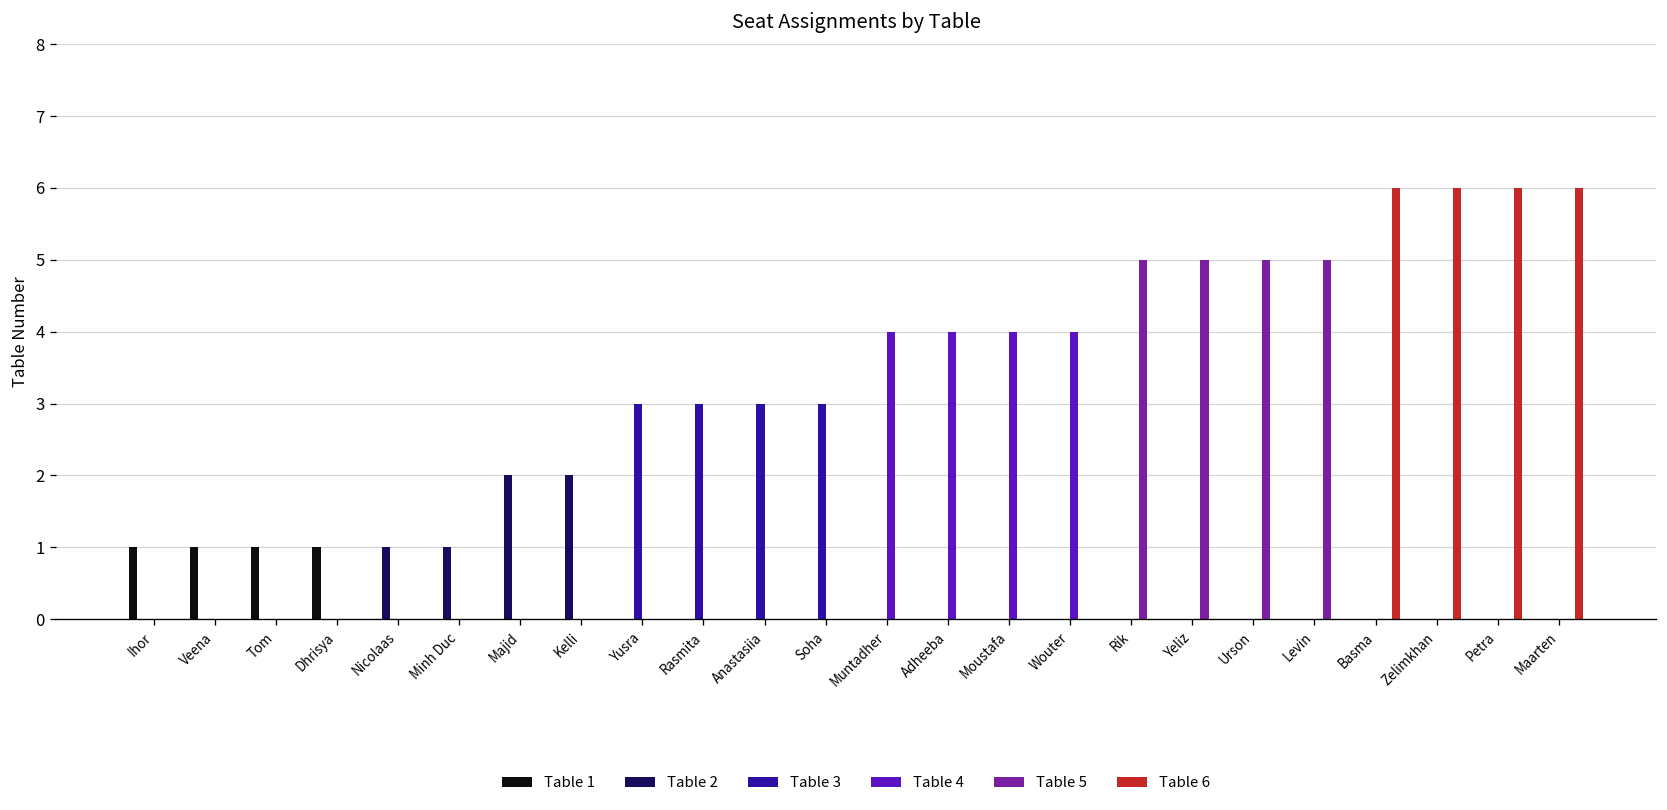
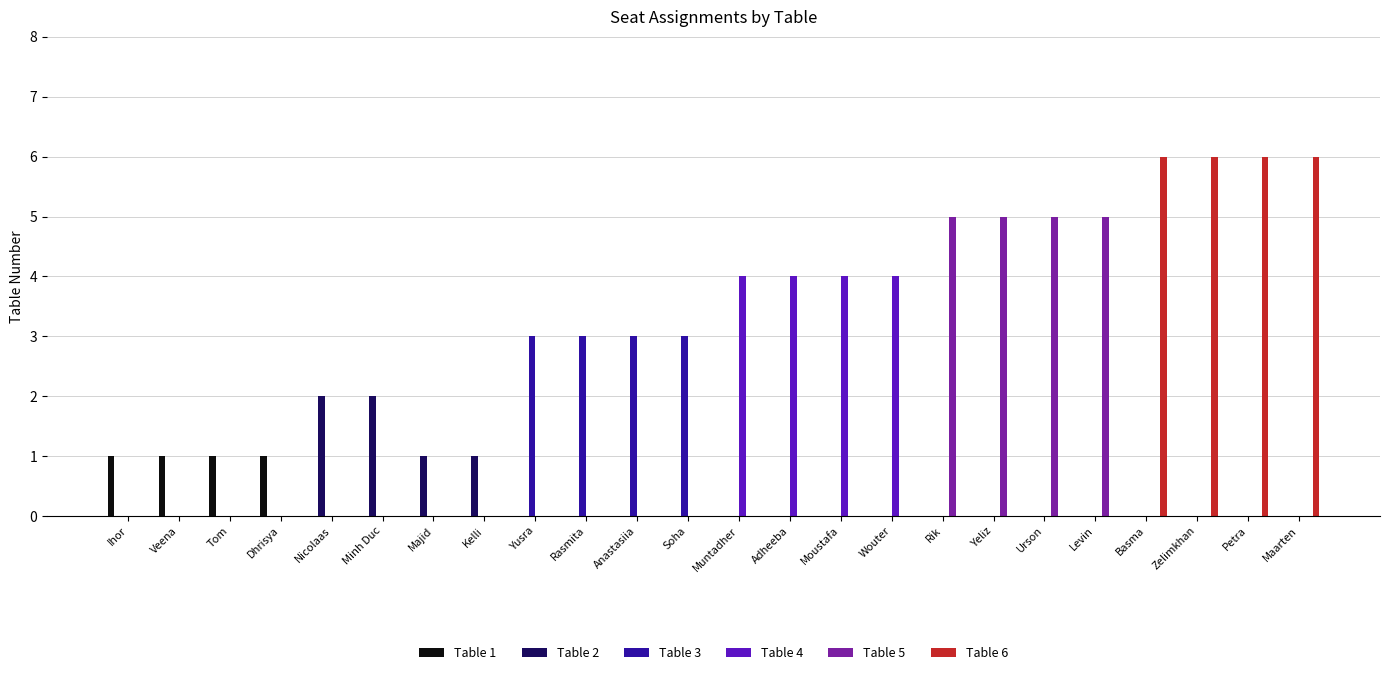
  {
    "Table 1": {
      "Ihor": 1,
      "Veena": 1,
      "Tom": 1,
      "Dhrisya": 1,
      "Nicolaas": 0,
      "Minh Duc": 0,
      "Majid": 0,
      "Kelli": 0,
      "Yusra": 0,
      "Rasmita": 0,
      "Anastasiia": 0,
      "Soha": 0,
      "Muntadher": 0,
      "Adheeba": 0,
      "Moustafa": 0,
      "Wouter": 0,
      "Rik": 0,
      "Yeliz": 0,
      "Urson": 0,
      "Levin": 0,
      "Basma": 0,
      "Zelimkhan": 0,
      "Petra": 0,
      "Maarten": 0
    },
    "Table 2": {
      "Ihor": 0,
      "Veena": 0,
      "Tom": 0,
      "Dhrisya": 0,
-     "Nicolaas": 1,
-     "Minh Duc": 1,
-     "Majid": 2,
-     "Kelli": 2,
+     "Nicolaas": 2,
+     "Minh Duc": 2,
+     "Majid": 1,
+     "Kelli": 1,
      "Yusra": 0,
      "Rasmita": 0,
      "Anastasiia": 0,
      "Soha": 0,
      "Muntadher": 0,
      "Adheeba": 0,
      "Moustafa": 0,
      "Wouter": 0,
      "Rik": 0,
      "Yeliz": 0,
      "Urson": 0,
      "Levin": 0,
      "Basma": 0,
      "Zelimkhan": 0,
      "Petra": 0,
      "Maarten": 0
    },
    "Table 6": {
      "Ihor": 0,
      "Veena": 0,
      "Tom": 0,
      "Dhrisya": 0,
      "Nicolaas": 0,
      "Minh Duc": 0,
      "Majid": 0,
      "Kelli": 0,
      "Yusra": 0,
      "Rasmita": 0,
      "Anastasiia": 0,
      "Soha": 0,
      "Muntadher": 0,
      "Adheeba": 0,
      "Moustafa": 0,
      "Wouter": 0,
      "Rik": 0,
      "Yeliz": 0,
      "Urson": 0,
      "Levin": 0,
      "Basma": 6,
      "Zelimkhan": 6,
      "Petra": 6,
      "Maarten": 6
    }
  }
